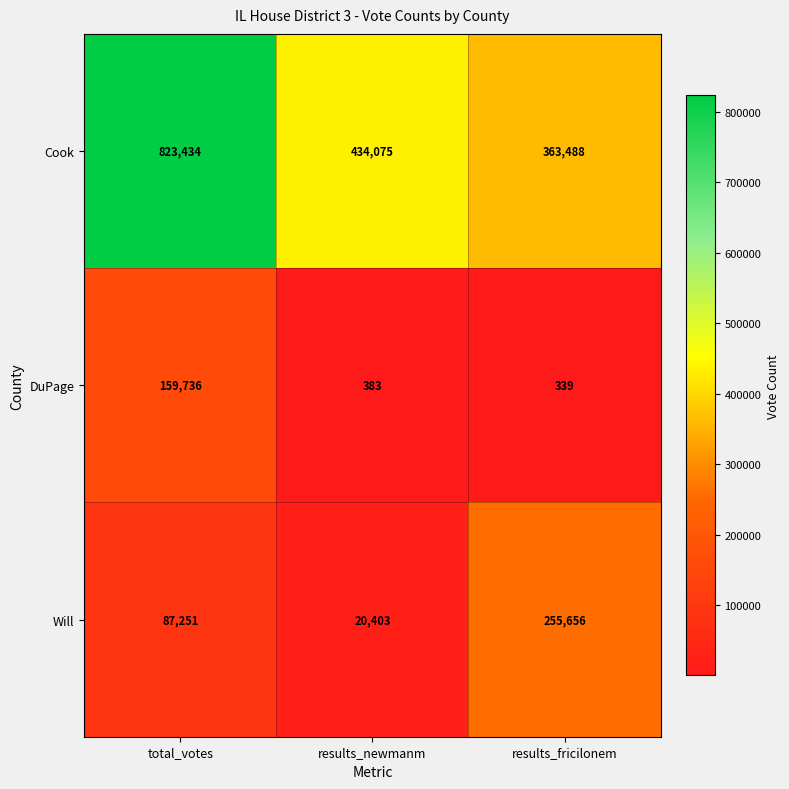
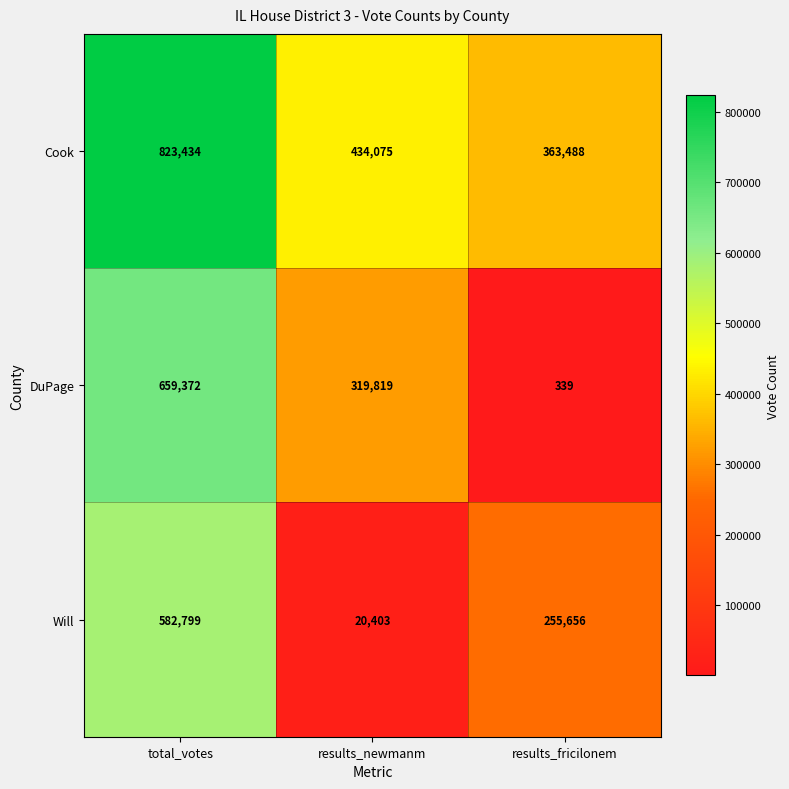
  {
    "Cook": {
      "total_votes": "823,434",
      "results_newmanm": "434,075",
      "results_fricilonem": "363,488"
    },
    "DuPage": {
-     "total_votes": "159,736",
-     "results_newmanm": "383",
+     "total_votes": "659,372",
+     "results_newmanm": "319,819",
      "results_fricilonem": "339"
    },
    "Will": {
-     "total_votes": "87,251",
+     "total_votes": "582,799",
      "results_newmanm": "20,403",
      "results_fricilonem": "255,656"
    }
  }
